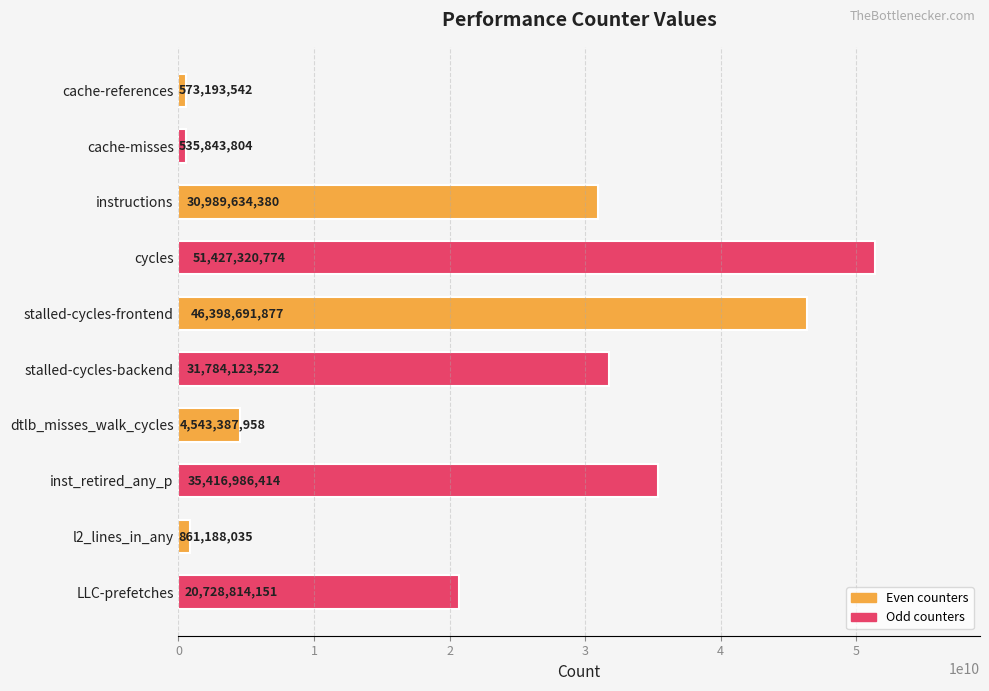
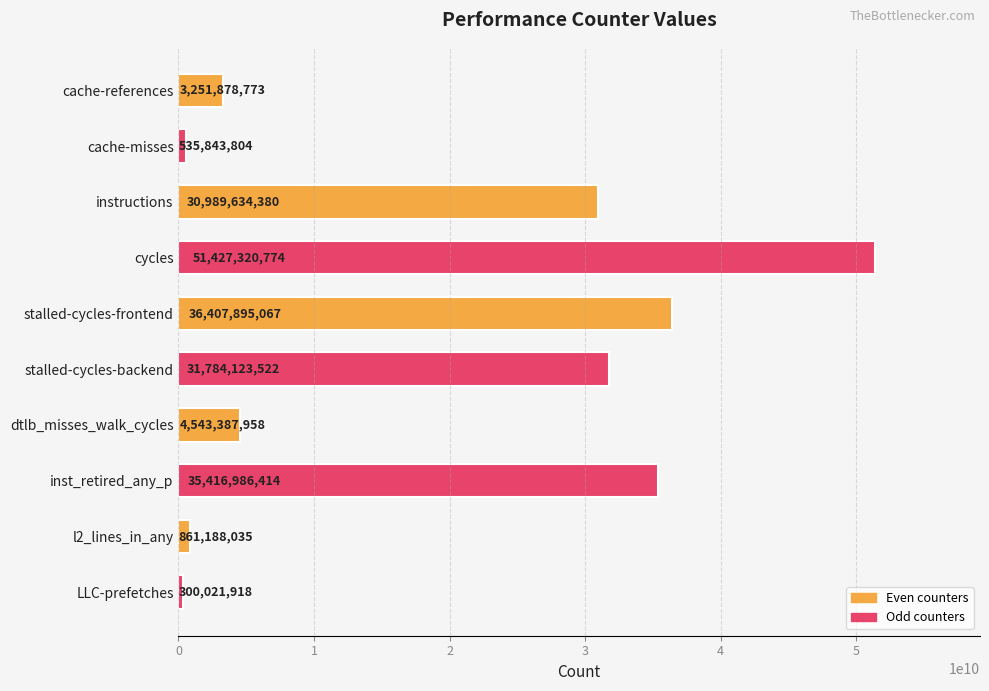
  {
-   "cache-references": "573,193,542",
+   "cache-references": "3,251,878,773",
    "cache-misses": "535,843,804",
    "instructions": "30,989,634,380",
    "cycles": "51,427,320,774",
-   "stalled-cycles-frontend": "46,398,691,877",
+   "stalled-cycles-frontend": "36,407,895,067",
    "stalled-cycles-backend": "31,784,123,522",
    "dtlb_misses_walk_cycles": "4,543,387,958",
    "inst_retired_any_p": "35,416,986,414",
    "l2_lines_in_any": "861,188,035",
-   "LLC-prefetches": "20,728,814,151"
+   "LLC-prefetches": "300,021,918"
  }
